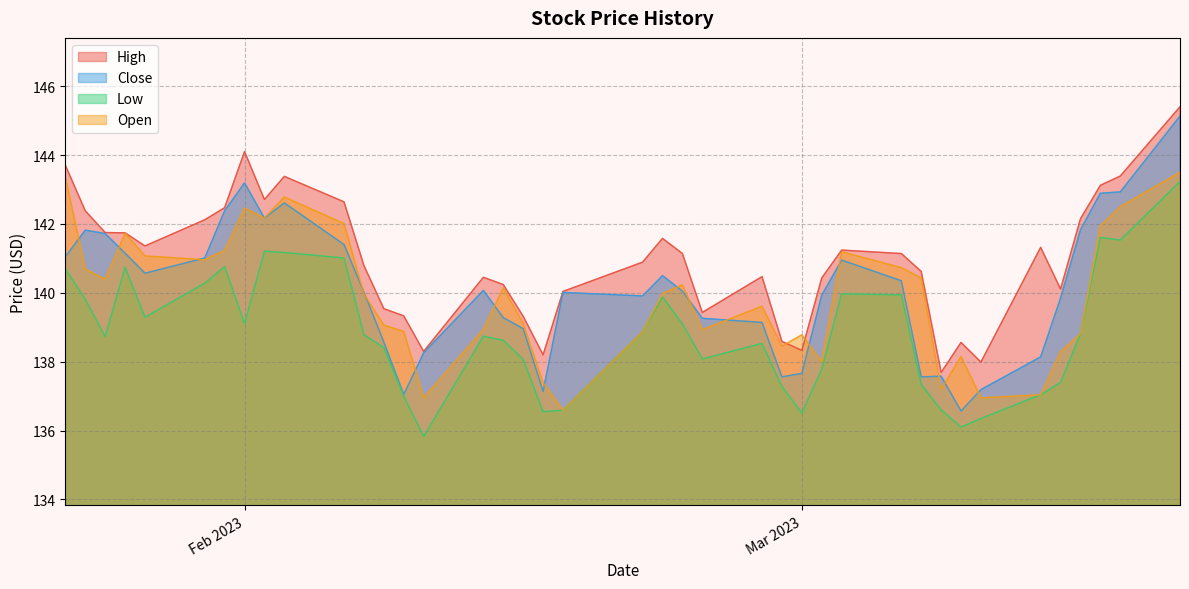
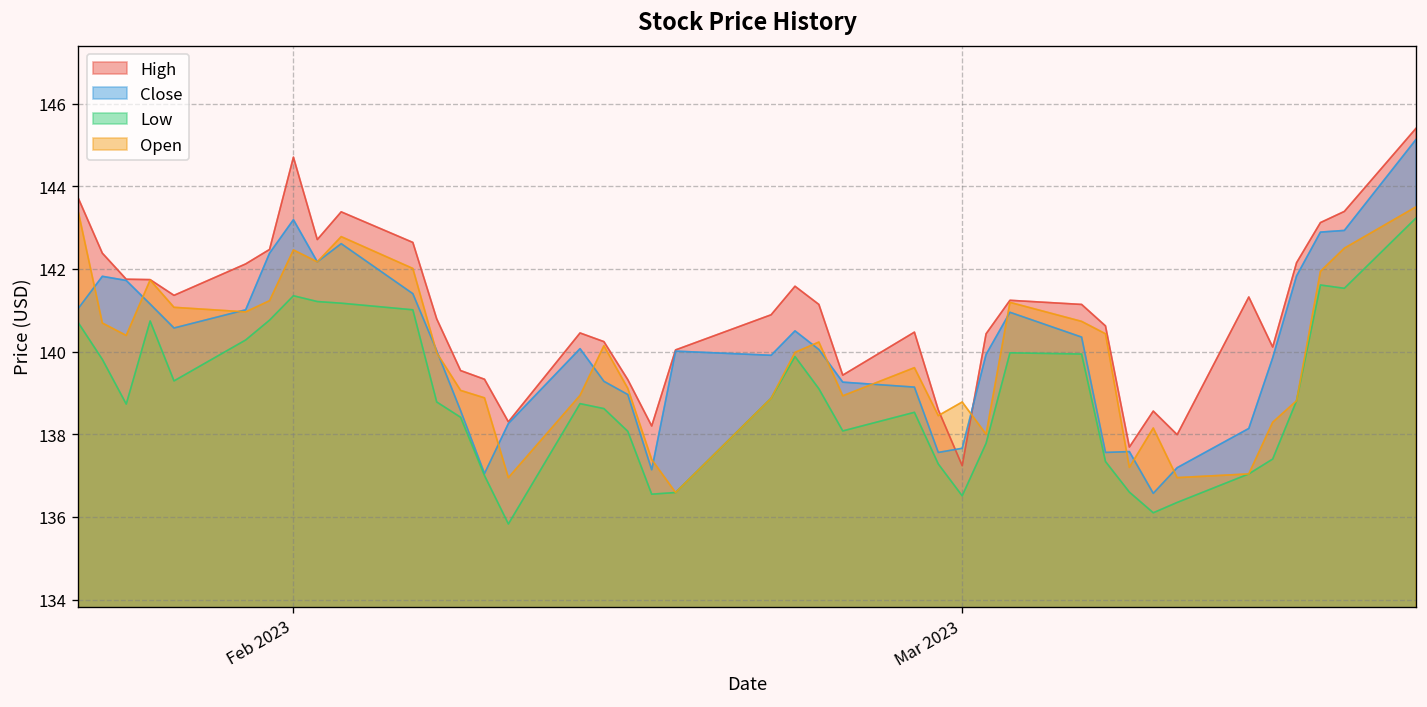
  {
    "High": {
-     "Feb 2023": 144.1,
-     "Mar 2023": 138.3
+     "Feb 2023": 144.7,
+     "Mar 2023": 137.2
    },
    "Close": {
      "Feb 2023": 143.2,
      "Mar 2023": 137.7
    },
    "Low": {
-     "Feb 2023": 139.1,
+     "Feb 2023": 141.4,
      "Mar 2023": 136.5
    },
    "Open": {
      "Feb 2023": 142.5,
      "Mar 2023": 138.8
    }
  }
